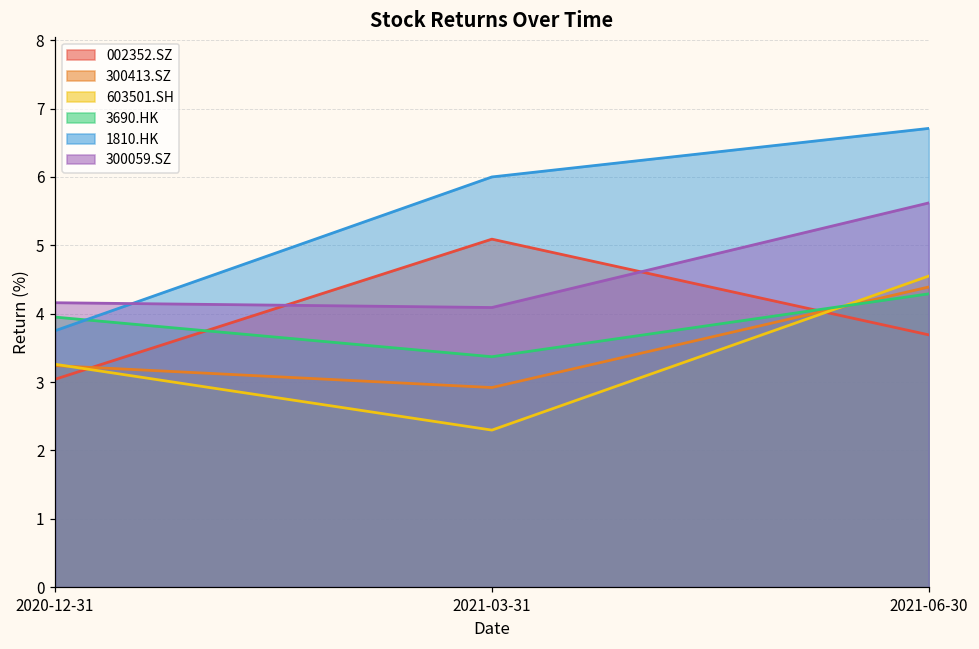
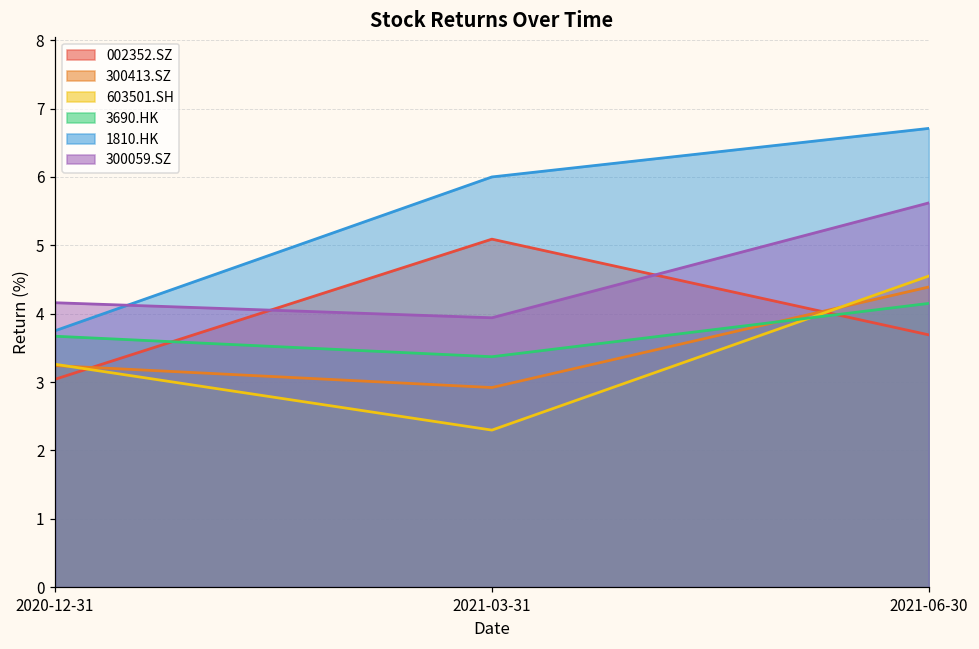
  {
    "3690.HK": {
-     "2020-12-31": 4.0,
+     "2020-12-31": 3.7,
      "2021-03-31": 3.4,
-     "2021-06-30": 4.3
+     "2021-06-30": 4.2
    },
    "1810.HK": {
      "2020-12-31": 3.8,
      "2021-03-31": 6.0,
      "2021-06-30": 6.7
    },
    "300059.SZ": {
      "2020-12-31": 4.2,
-     "2021-03-31": 4.1,
+     "2021-03-31": 3.9,
      "2021-06-30": 5.6
    }
  }
